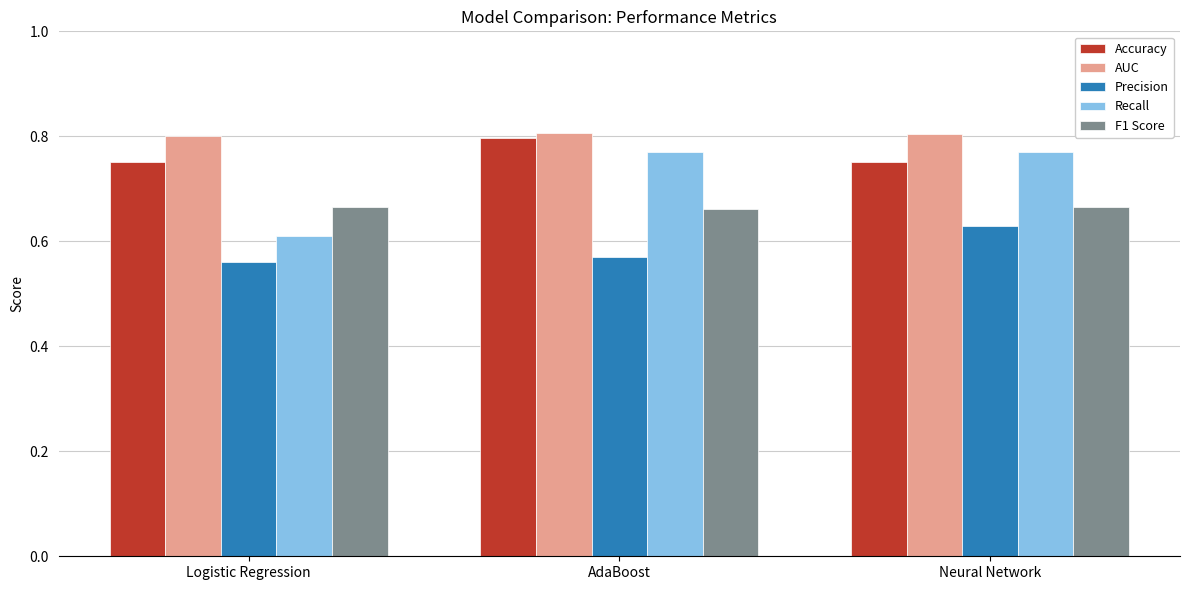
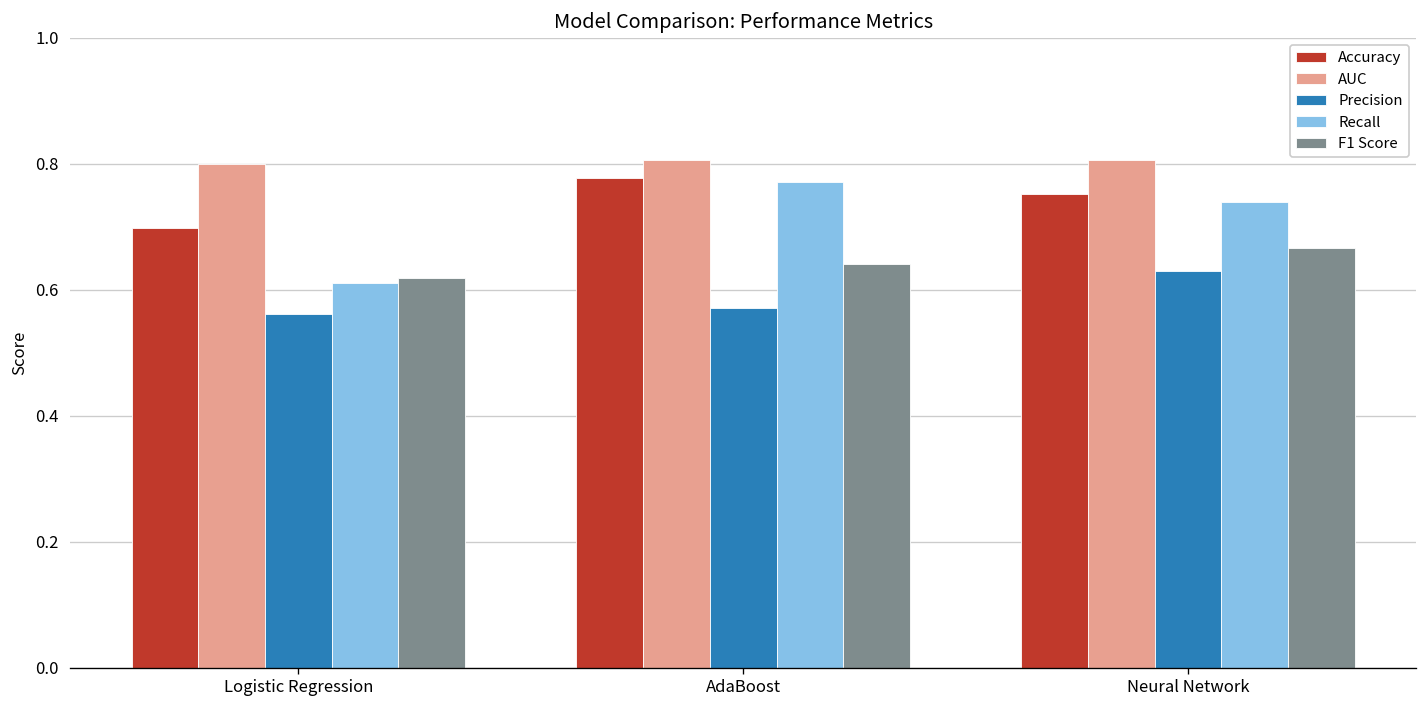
  {
    "Accuracy": {
-     "Logistic Regression": 0.75,
-     "AdaBoost": 0.80,
+     "Logistic Regression": 0.70,
+     "AdaBoost": 0.78,
      "Neural Network": 0.75
    },
    "AUC": {
      "Logistic Regression": 0.80,
      "AdaBoost": 0.81,
      "Neural Network": 0.81
    },
    "Precision": {
      "Logistic Regression": 0.56,
      "AdaBoost": 0.57,
      "Neural Network": 0.63
    },
    "Recall": {
      "Logistic Regression": 0.61,
      "AdaBoost": 0.77,
-     "Neural Network": 0.77
+     "Neural Network": 0.74
    },
    "F1 Score": {
-     "Logistic Regression": 0.67,
-     "AdaBoost": 0.66,
+     "Logistic Regression": 0.62,
+     "AdaBoost": 0.64,
      "Neural Network": 0.67
    }
  }
